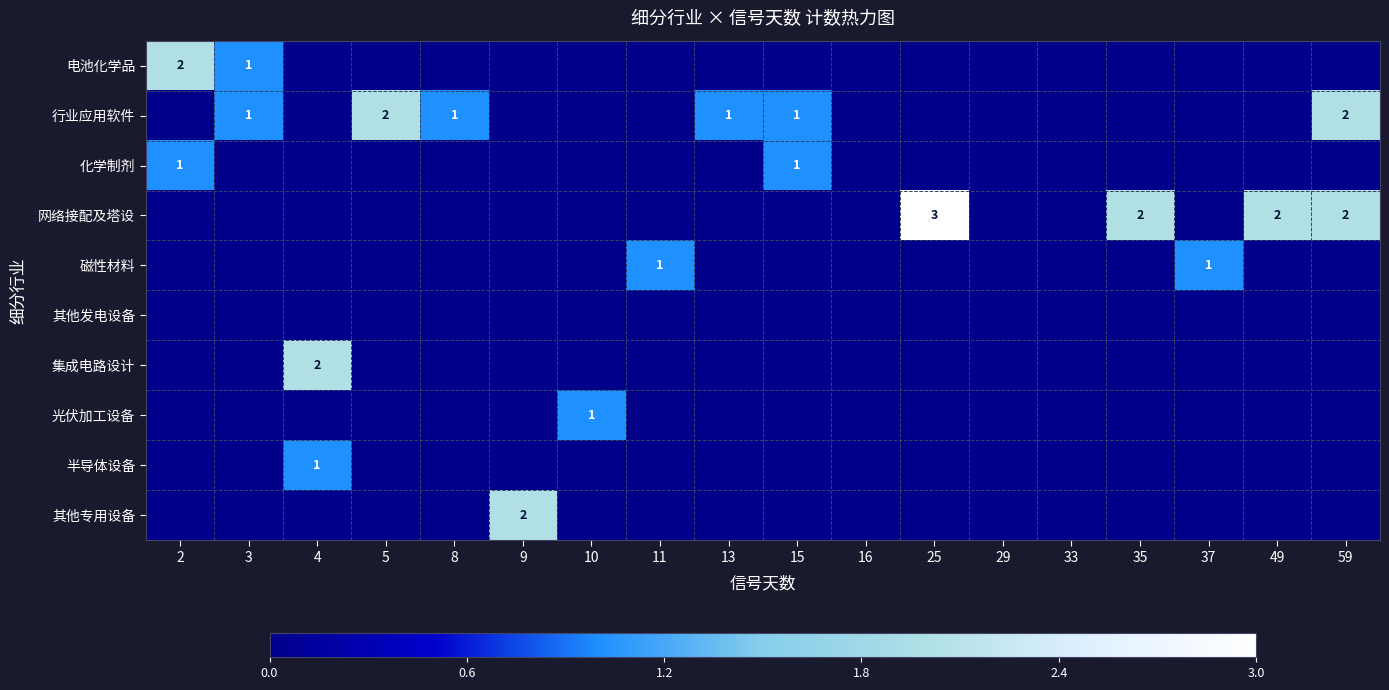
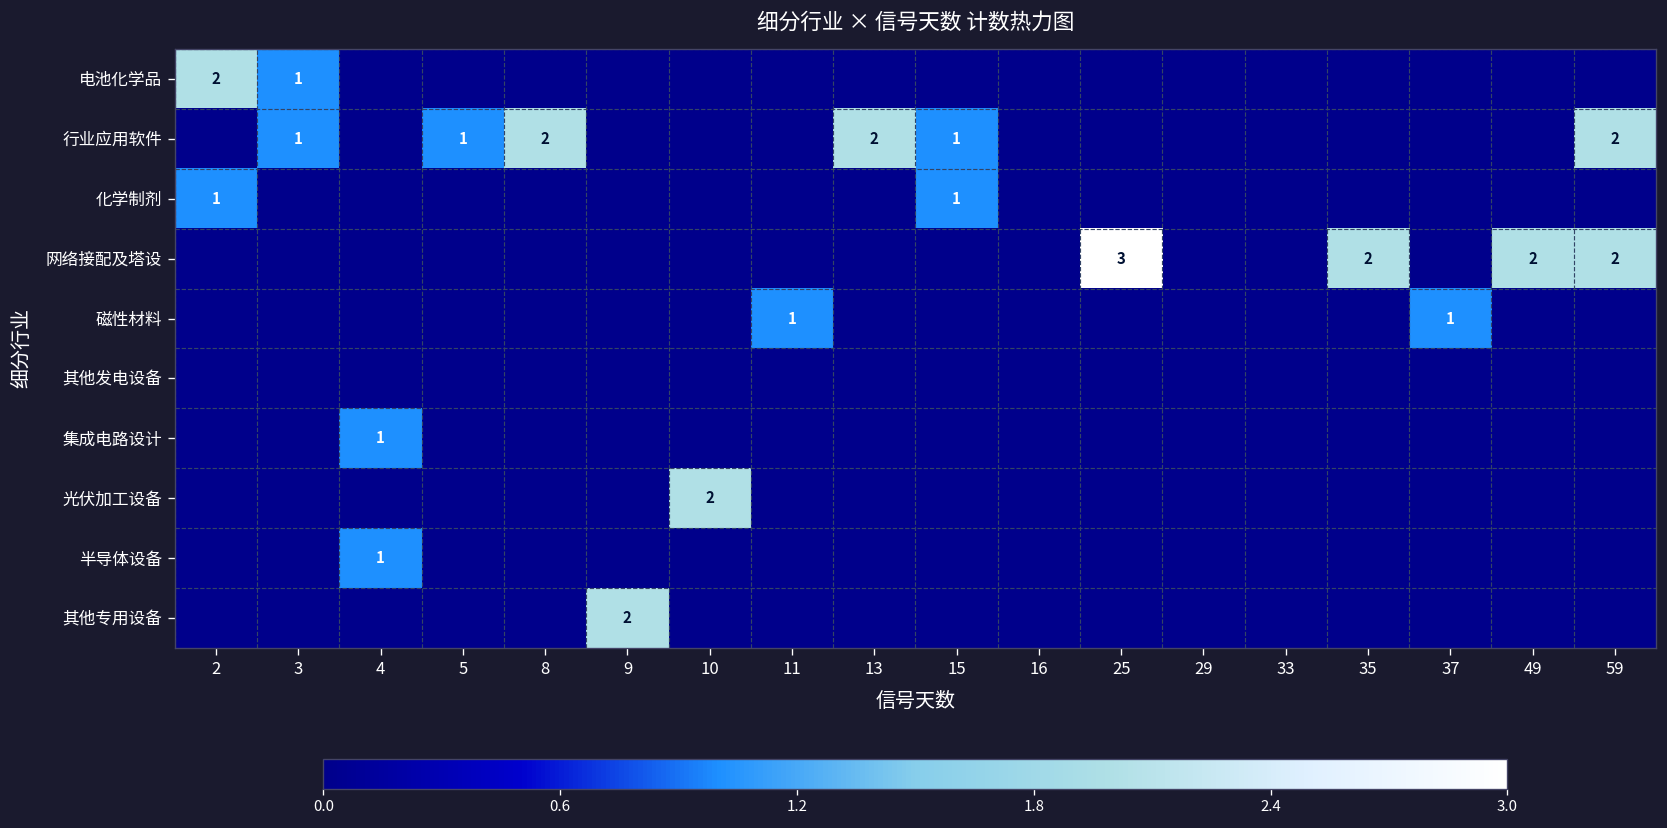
  {
    "电池化学品": {
      "2": 2,
      "3": 1
    },
    "行业应用软件": {
      "3": 1,
-     "5": 2,
-     "8": 1,
-     "13": 1,
+     "5": 1,
+     "8": 2,
+     "13": 2,
      "15": 1,
      "59": 2
    },
    "化学制剂": {
      "2": 1,
      "15": 1
    },
    "网络接配及塔设": {
      "25": 3,
      "35": 2,
      "49": 2,
      "59": 2
    },
    "磁性材料": {
      "11": 1,
      "37": 1
    },
    "集成电路设计": {
-     "4": 2
+     "4": 1
    },
    "光伏加工设备": {
-     "10": 1
+     "10": 2
    },
    "半导体设备": {
      "4": 1
    },
    "其他专用设备": {
      "9": 2
    }
  }
